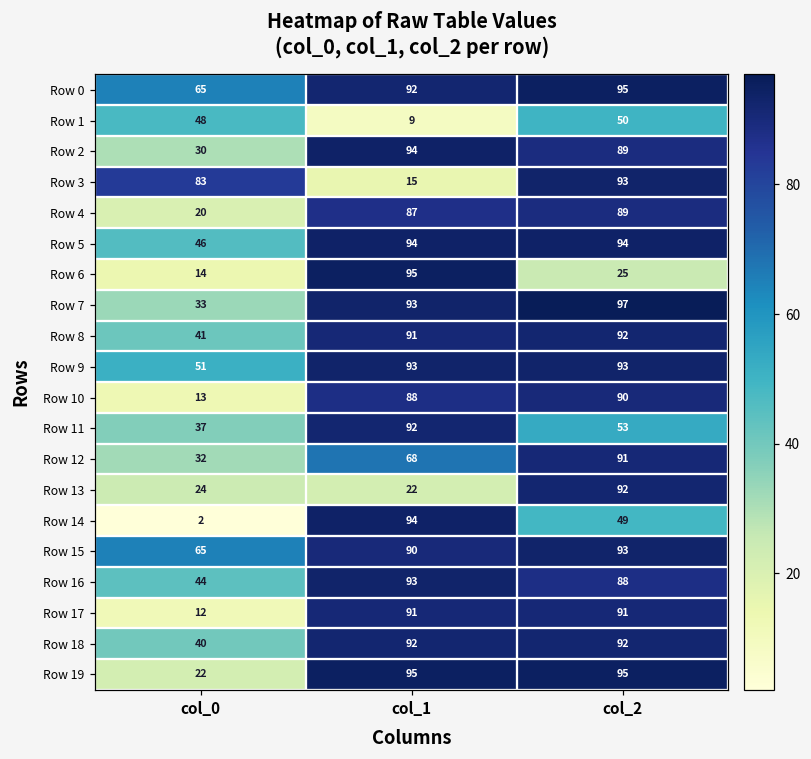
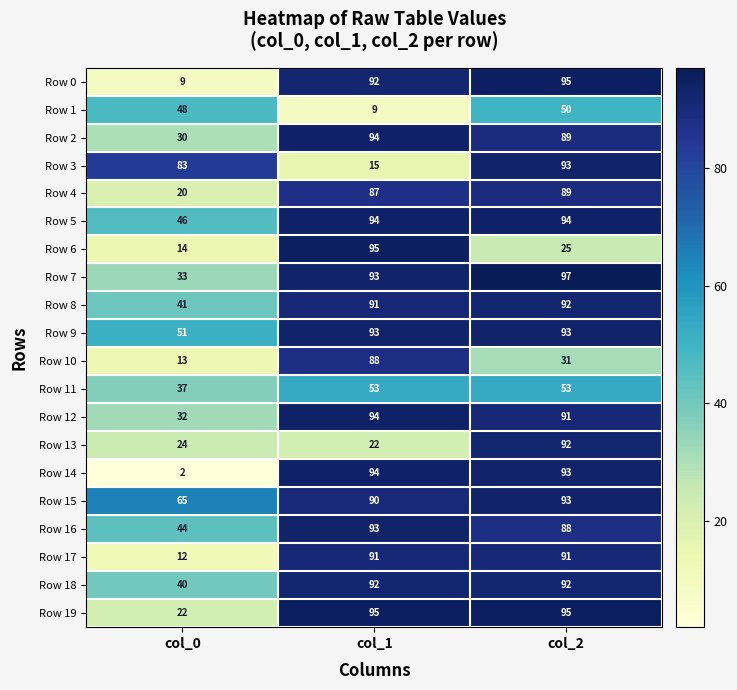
  {
    "Row 0": {
-     "col_0": 65,
+     "col_0": 9,
      "col_1": 92,
      "col_2": 95
    },
    "Row 1": {
      "col_0": 48,
      "col_1": 9,
      "col_2": 50
    },
    "Row 2": {
      "col_0": 30,
      "col_1": 94,
      "col_2": 89
    },
    "Row 3": {
      "col_0": 83,
      "col_1": 15,
      "col_2": 93
    },
    "Row 4": {
      "col_0": 20,
      "col_1": 87,
      "col_2": 89
    },
    "Row 5": {
      "col_0": 46,
      "col_1": 94,
      "col_2": 94
    },
    "Row 6": {
      "col_0": 14,
      "col_1": 95,
      "col_2": 25
    },
    "Row 7": {
      "col_0": 33,
      "col_1": 93,
      "col_2": 97
    },
    "Row 8": {
      "col_0": 41,
      "col_1": 91,
      "col_2": 92
    },
    "Row 9": {
      "col_0": 51,
      "col_1": 93,
      "col_2": 93
    },
    "Row 10": {
      "col_0": 13,
      "col_1": 88,
-     "col_2": 90
+     "col_2": 31
    },
    "Row 11": {
      "col_0": 37,
-     "col_1": 92,
+     "col_1": 53,
      "col_2": 53
    },
    "Row 12": {
      "col_0": 32,
-     "col_1": 68,
+     "col_1": 94,
      "col_2": 91
    },
    "Row 13": {
      "col_0": 24,
      "col_1": 22,
      "col_2": 92
    },
    "Row 14": {
      "col_0": 2,
      "col_1": 94,
-     "col_2": 49
+     "col_2": 93
    },
    "Row 15": {
      "col_0": 65,
      "col_1": 90,
      "col_2": 93
    },
    "Row 16": {
      "col_0": 44,
      "col_1": 93,
      "col_2": 88
    },
    "Row 17": {
      "col_0": 12,
      "col_1": 91,
      "col_2": 91
    },
    "Row 18": {
      "col_0": 40,
      "col_1": 92,
      "col_2": 92
    },
    "Row 19": {
      "col_0": 22,
      "col_1": 95,
      "col_2": 95
    }
  }
